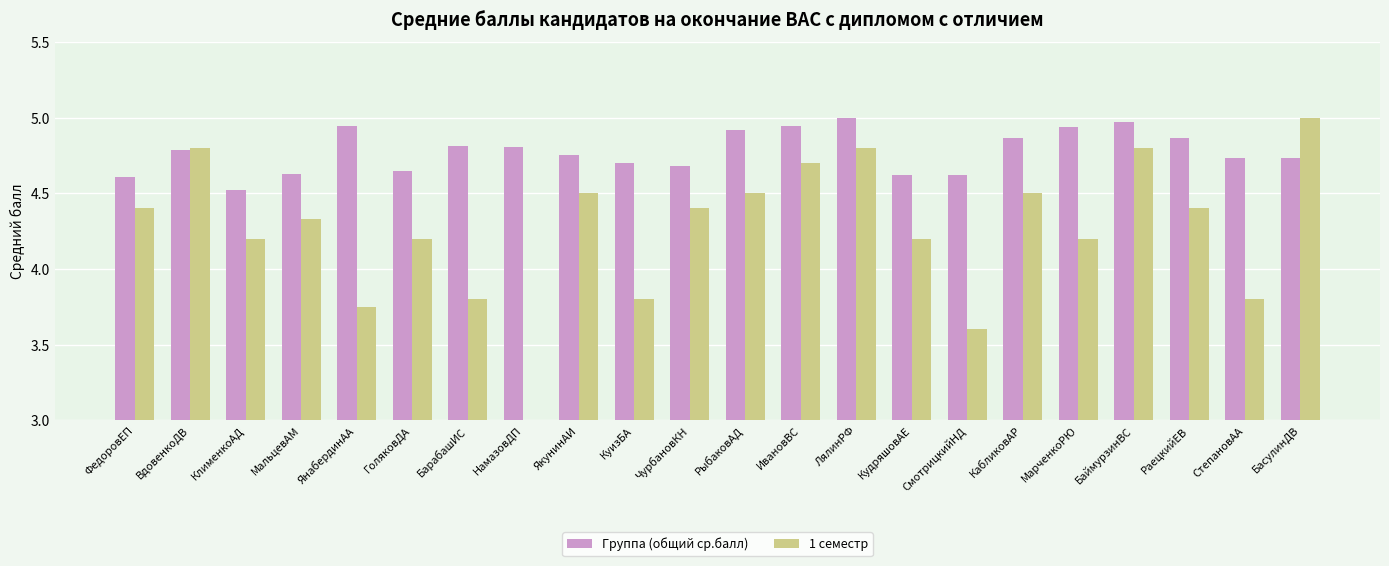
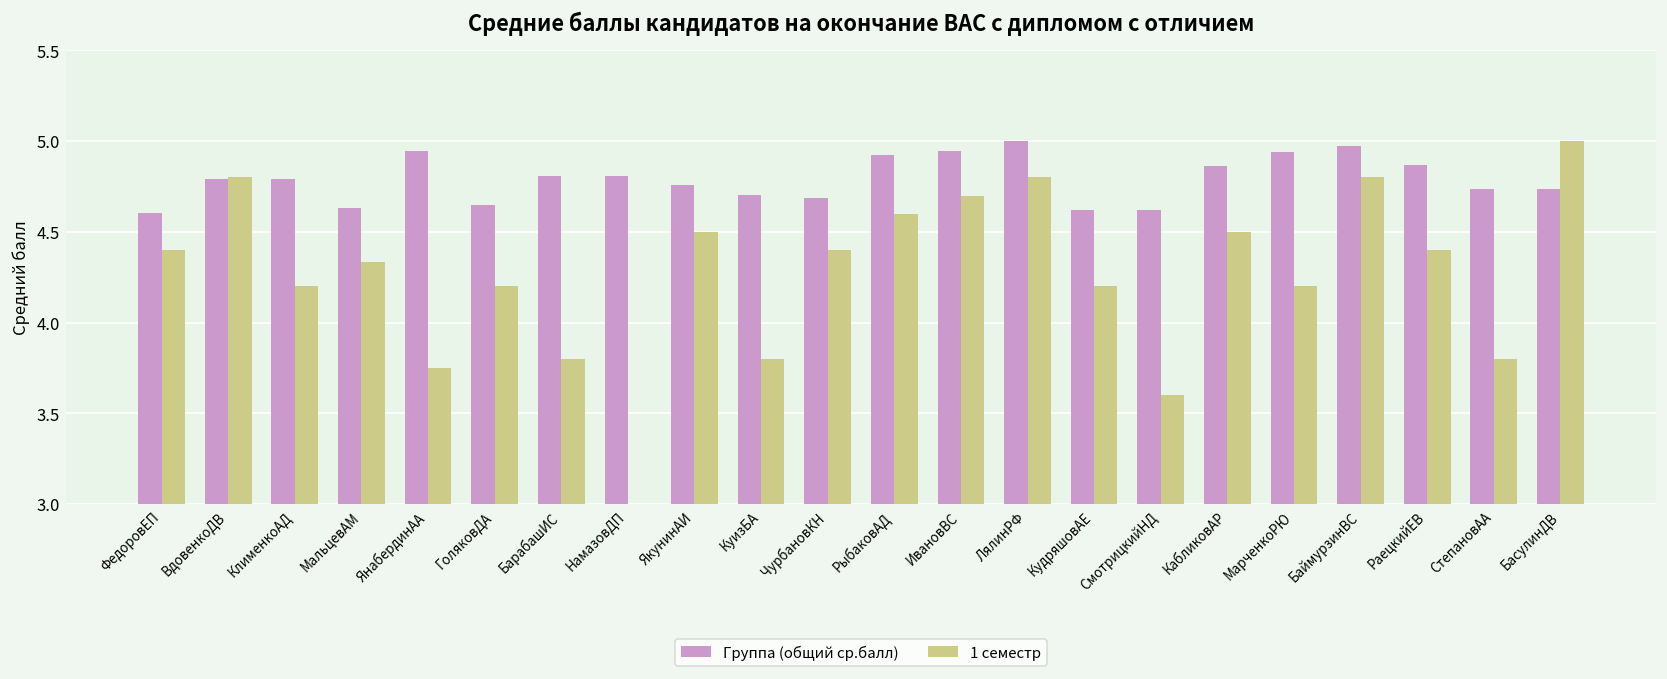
  {
    "Группа (общий ср.балл)": {
      "ФедоровЕП": 4.61,
      "ВдовенкоДВ": 4.79,
-     "КлименкоАД": 4.52,
+     "КлименкоАД": 4.79,
      "МальцевАМ": 4.63,
      "ЯнабердинАА": 4.95,
      "ГоляковДА": 4.65,
      "БарабашИС": 4.81,
      "НамазовДП": 4.81,
      "ЯкунинАИ": 4.76,
      "КуизБА": 4.70,
      "ЧурбановКН": 4.68,
      "РыбаковАД": 4.92,
      "ИвановВС": 4.95,
      "ЛялинРФ": 5.00,
      "КудряшовАЕ": 4.62,
      "СмотрицкийНД": 4.62,
      "КабликовАР": 4.86,
      "МарченкоРЮ": 4.94,
      "БаймурзинВС": 4.97,
      "РаецкийЕВ": 4.87,
      "СтепановАА": 4.74,
      "БасулинДВ": 4.74
    },
    "1 семестр": {
      "ФедоровЕП": 4.4,
      "ВдовенкоДВ": 4.8,
      "КлименкоАД": 4.2,
      "МальцевАМ": 4.33,
      "ЯнабердинАА": 3.75,
      "ГоляковДА": 4.2,
      "БарабашИС": 3.8,
      "ЯкунинАИ": 4.5,
      "КуизБА": 3.8,
      "ЧурбановКН": 4.4,
-     "РыбаковАД": 4.5,
+     "РыбаковАД": 4.6,
      "ИвановВС": 4.7,
      "ЛялинРФ": 4.8,
      "КудряшовАЕ": 4.2,
      "СмотрицкийНД": 3.6,
      "КабликовАР": 4.5,
      "МарченкоРЮ": 4.2,
      "БаймурзинВС": 4.8,
      "РаецкийЕВ": 4.4,
      "СтепановАА": 3.8,
      "БасулинДВ": 5.0
    }
  }
